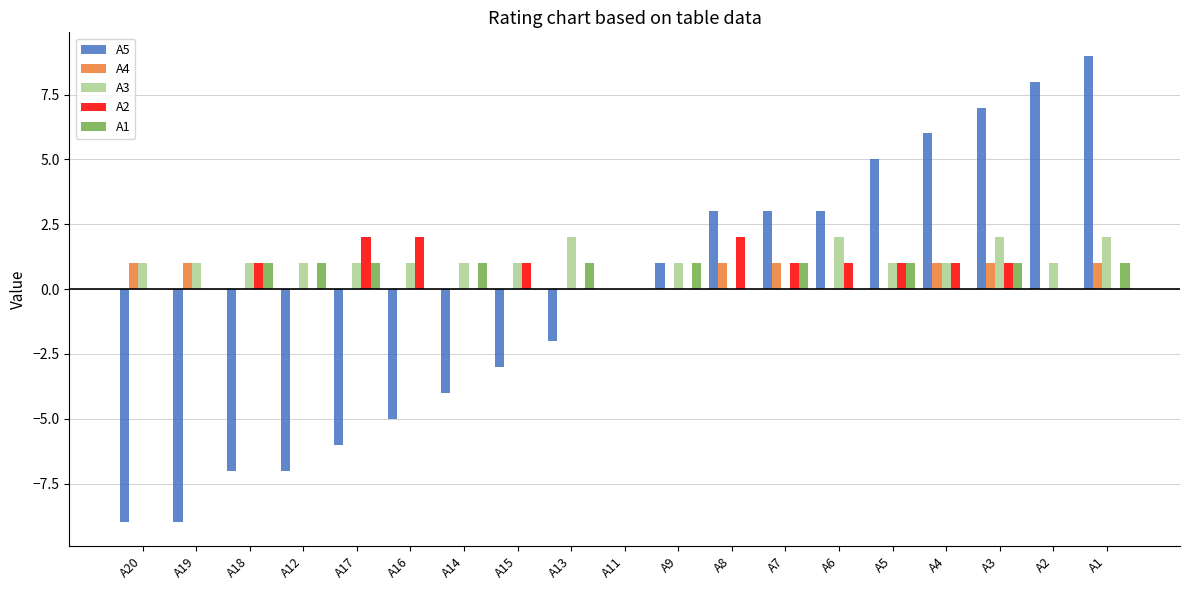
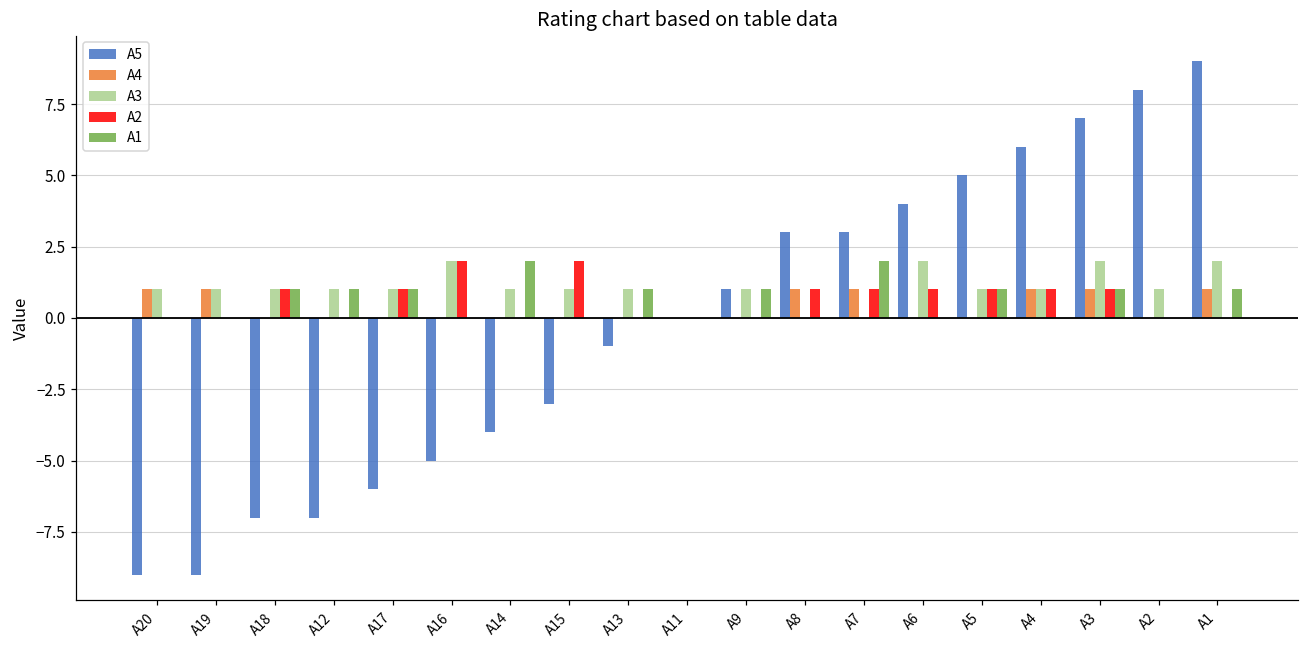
  {
    "A5": {
      "A20": -9,
      "A19": -9,
      "A18": -7,
      "A12": -7,
      "A17": -6,
      "A16": -5,
      "A14": -4,
      "A15": -3,
-     "A13": -2,
+     "A13": -1,
      "A11": 0,
      "A9": 1,
      "A8": 3,
      "A7": 3,
-     "A6": 3,
+     "A6": 4,
      "A5": 5,
      "A4": 6,
      "A3": 7,
      "A2": 8,
      "A1": 9
    },
    "A4": {
      "A20": 1,
      "A19": 1,
      "A18": 0,
      "A12": 0,
      "A17": 0,
      "A16": 0,
      "A14": 0,
      "A15": 0,
      "A13": 0,
      "A11": 0,
      "A9": 0,
      "A8": 1,
      "A7": 1,
      "A6": 0,
      "A5": 0,
      "A4": 1,
      "A3": 1,
      "A2": 0,
      "A1": 1
    },
    "A3": {
      "A20": 1,
      "A19": 1,
      "A18": 1,
      "A12": 1,
      "A17": 1,
-     "A16": 1,
+     "A16": 2,
      "A14": 1,
      "A15": 1,
-     "A13": 2,
+     "A13": 1,
      "A11": 0,
      "A9": 1,
      "A8": 0,
      "A7": 0,
      "A6": 2,
      "A5": 1,
      "A4": 1,
      "A3": 2,
      "A2": 1,
      "A1": 2
    },
    "A2": {
      "A20": 0,
      "A19": 0,
      "A18": 1,
      "A12": 0,
-     "A17": 2,
+     "A17": 1,
      "A16": 2,
      "A14": 0,
-     "A15": 1,
+     "A15": 2,
      "A13": 0,
      "A11": 0,
      "A9": 0,
-     "A8": 2,
+     "A8": 1,
      "A7": 1,
      "A6": 1,
      "A5": 1,
      "A4": 1,
      "A3": 1,
      "A2": 0,
      "A1": 0
    },
    "A1": {
      "A20": 0,
      "A19": 0,
      "A18": 1,
      "A12": 1,
      "A17": 1,
      "A16": 0,
-     "A14": 1,
+     "A14": 2,
      "A15": 0,
      "A13": 1,
      "A11": 0,
      "A9": 1,
      "A8": 0,
-     "A7": 1,
+     "A7": 2,
      "A6": 0,
      "A5": 1,
      "A4": 0,
      "A3": 1,
      "A2": 0,
      "A1": 1
    }
  }
